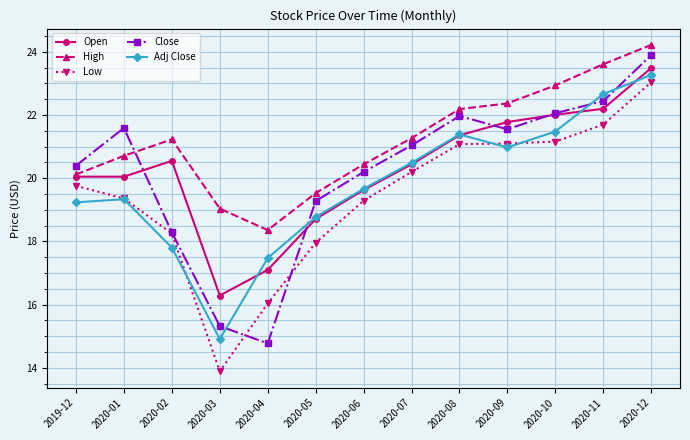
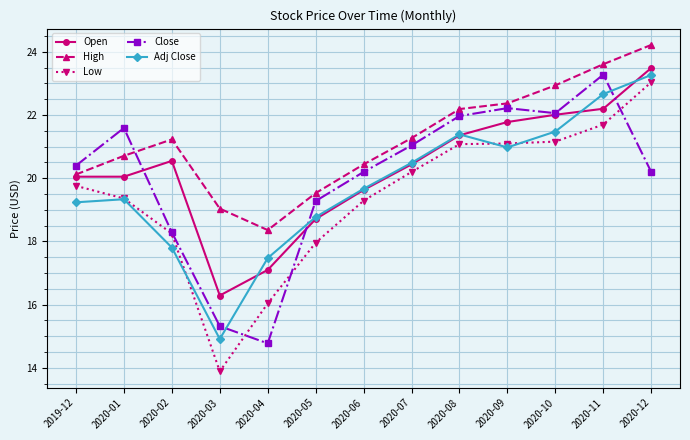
  {
    "Close": {
      "2019-12": 20.4,
      "2020-01": 21.6,
      "2020-03": 15.3,
      "2020-04": 14.8,
      "2020-05": 19.3,
      "2020-06": 20.2,
      "2020-07": 21.0,
      "2020-08": 22.0,
-     "2020-09": 21.5,
-     "2020-11": 22.4,
-     "2020-12": 23.9
+     "2020-09": 22.2,
+     "2020-11": 23.3,
+     "2020-12": 20.2
    },
    "Adj Close": {
      "2019-12": 19.2,
      "2020-02": 17.8,
      "2020-03": 14.9,
      "2020-04": 17.5,
      "2020-09": 21.0,
      "2020-10": 21.5,
      "2020-11": 22.7,
      "2020-12": 23.3
    }
  }
